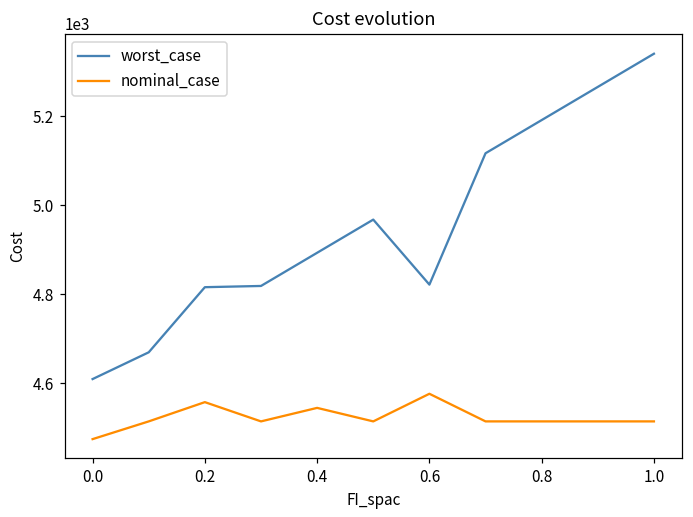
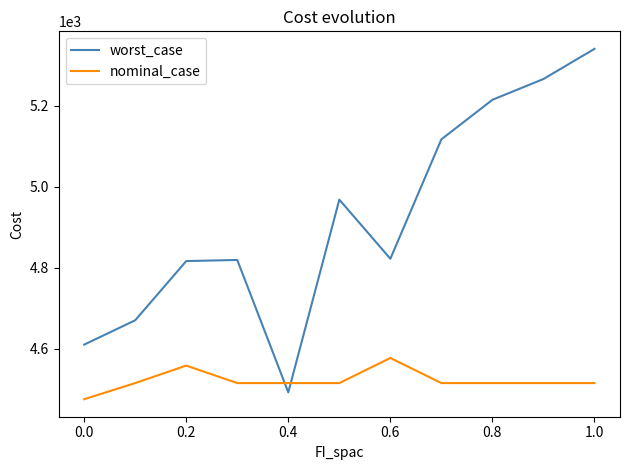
  {
    "worst_case": {
      "0.0": 4610,
      "0.2": 4820,
-     "0.4": 4890,
+     "0.4": 4490,
      "0.6": 4820,
-     "0.8": 5190,
+     "0.8": 5210,
      "1.0": 5340
    },
    "nominal_case": {
      "0.0": 4470,
      "0.2": 4560,
-     "0.4": 4550,
+     "0.4": 4510,
      "0.6": 4580,
      "0.8": 4510,
      "1.0": 4510
    }
  }
